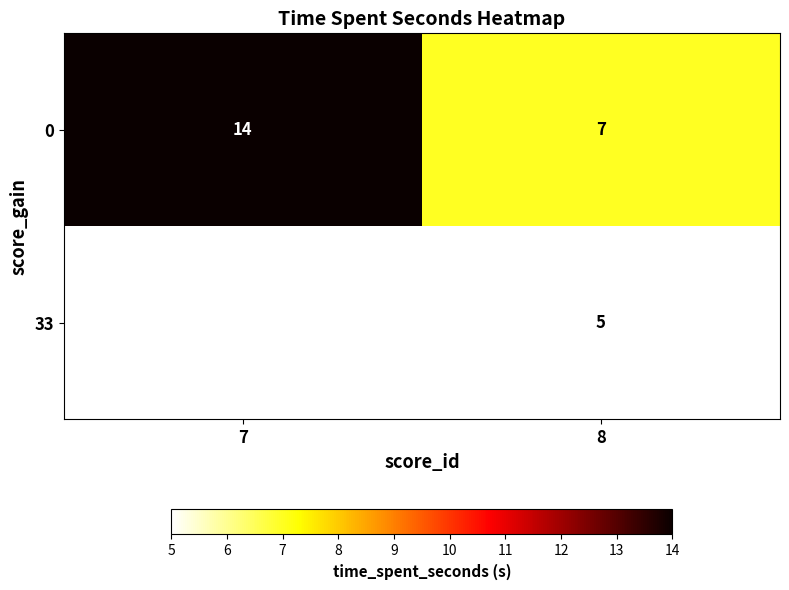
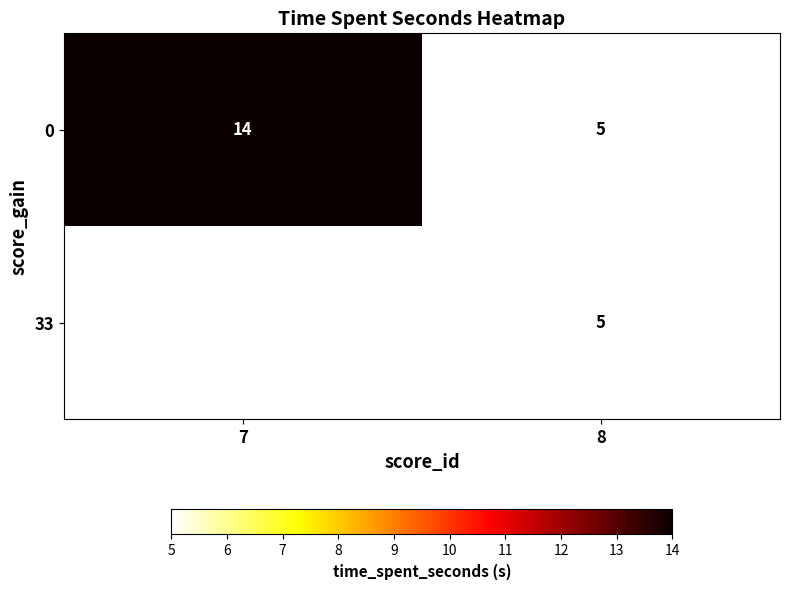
  {
    "0": {
      "7": 14,
-     "8": 7
+     "8": 5
    },
    "33": {
      "8": 5
    }
  }
